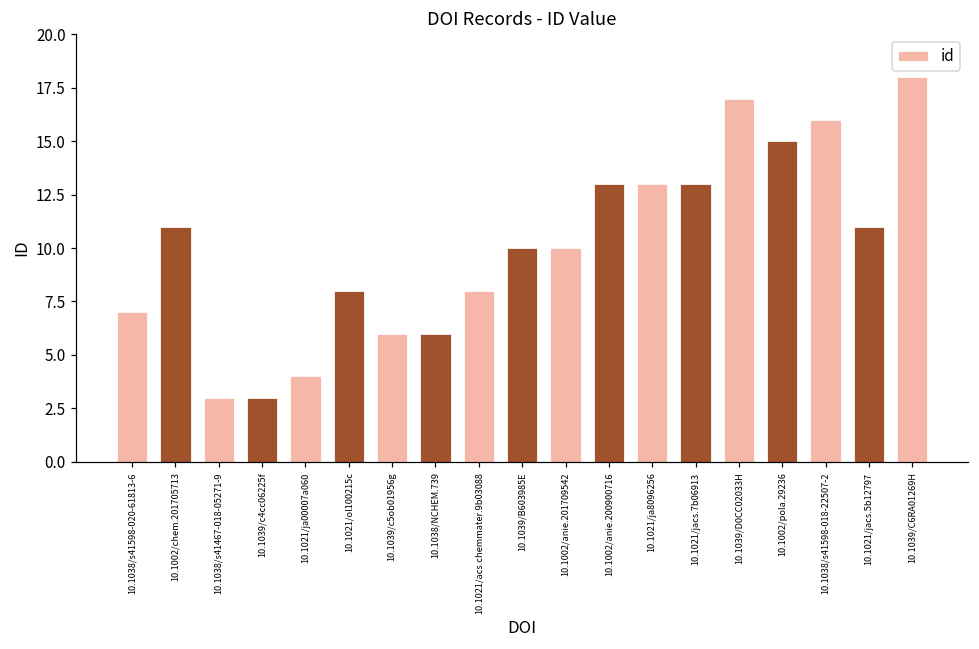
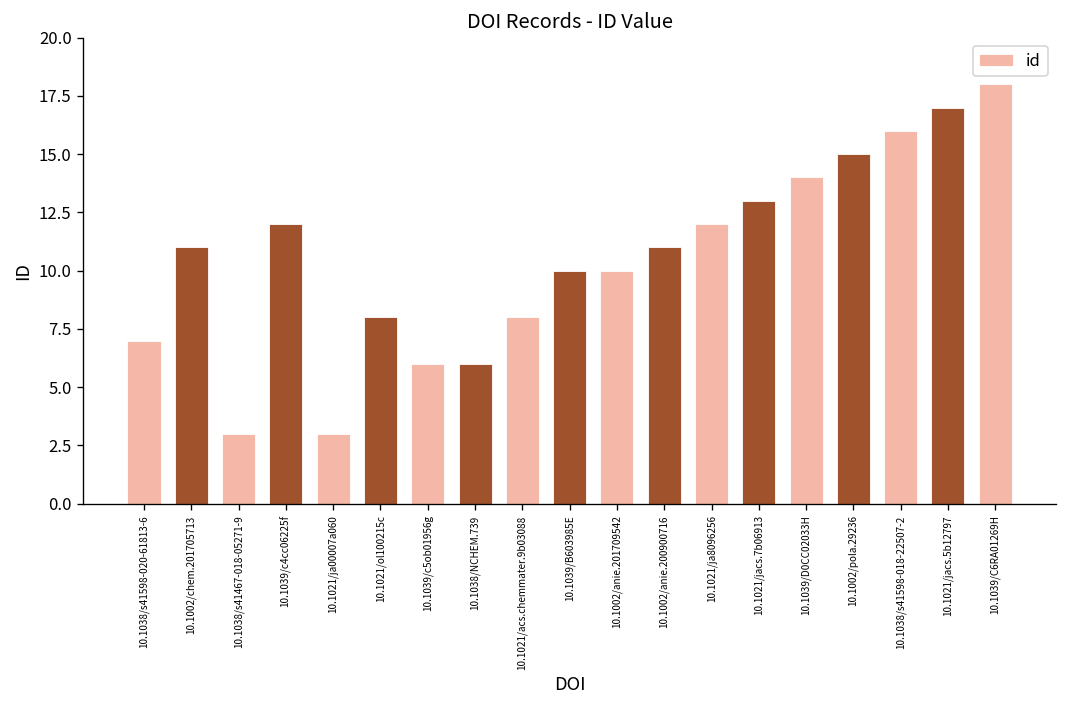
  {
    "10.1038/s41598-020-61813-6": 7,
    "10.1002/chem.201705713": 11,
    "10.1038/s41467-018-05271-9": 3,
-   "10.1039/c4cc06225f": 3,
-   "10.1021/ja00007a060": 4,
+   "10.1039/c4cc06225f": 12,
+   "10.1021/ja00007a060": 3,
    "10.1021/ol100215c": 8,
    "10.1039/c5ob01956g": 6,
    "10.1038/NCHEM.739": 6,
    "10.1021/acs.chemmater.9b03088": 8,
    "10.1039/B603985E": 10,
    "10.1002/anie.201709542": 10,
-   "10.1002/anie.200900716": 13,
-   "10.1021/ja8096256": 13,
+   "10.1002/anie.200900716": 11,
+   "10.1021/ja8096256": 12,
    "10.1021/jacs.7b06913": 13,
-   "10.1039/D0CC02033H": 17,
+   "10.1039/D0CC02033H": 14,
    "10.1002/pola.29236": 15,
    "10.1038/s41598-018-22507-2": 16,
-   "10.1021/jacs.5b12797": 11,
+   "10.1021/jacs.5b12797": 17,
    "10.1039/C6RA01269H": 18
  }
